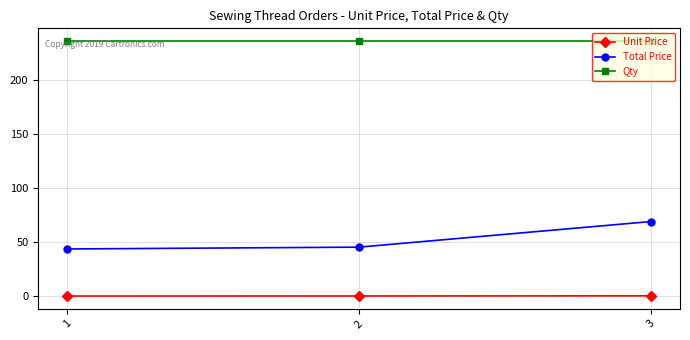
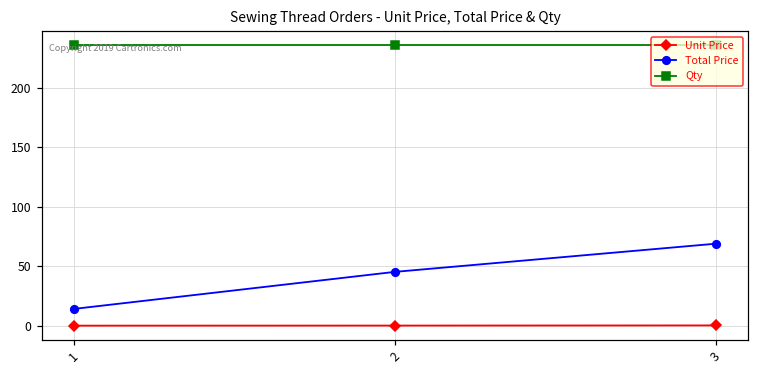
  {
    "Unit Price": {
      "1": 0,
      "2": 0,
      "3": 0
    },
    "Total Price": {
-     "1": 44,
+     "1": 14,
      "2": 45,
      "3": 69
    },
    "Qty": {
      "2": 236
    }
  }
